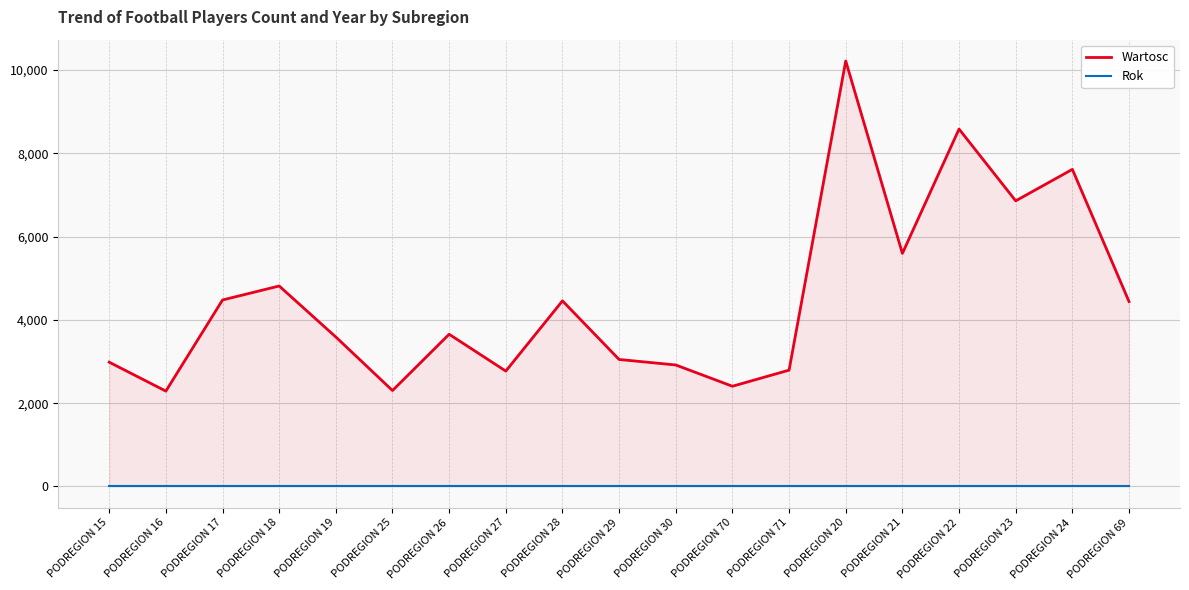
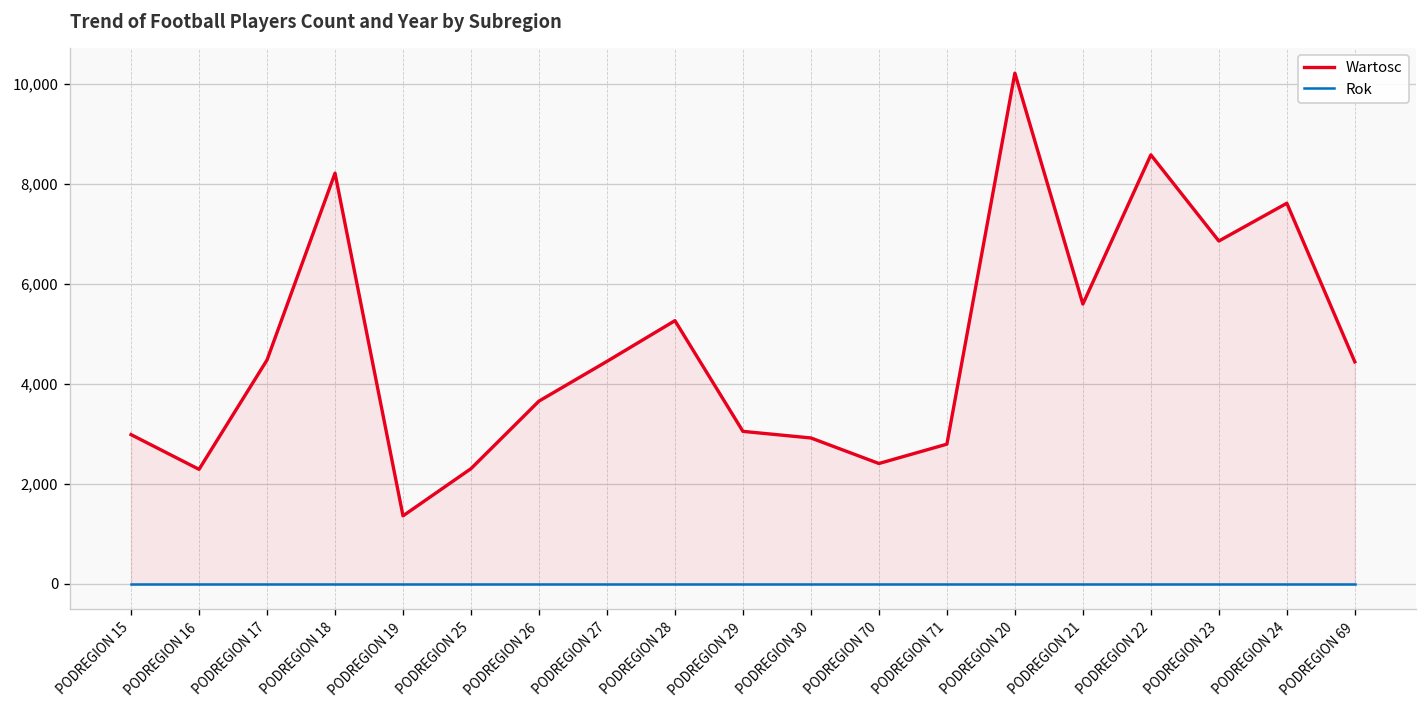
  {
    "Wartosc": {
      "PODREGION 15": "3,000",
      "PODREGION 16": "2,300",
      "PODREGION 17": "4,500",
-     "PODREGION 18": "4,800",
-     "PODREGION 19": "3,600",
+     "PODREGION 18": "8,200",
+     "PODREGION 19": "1,400",
      "PODREGION 25": "2,300",
      "PODREGION 26": "3,700",
-     "PODREGION 27": "2,800",
-     "PODREGION 28": "4,500",
+     "PODREGION 27": "4,500",
+     "PODREGION 28": "5,300",
      "PODREGION 29": "3,000",
      "PODREGION 30": "2,900",
      "PODREGION 70": "2,400",
      "PODREGION 71": "2,800",
      "PODREGION 20": "10,200",
      "PODREGION 21": "5,600",
      "PODREGION 22": "8,600",
      "PODREGION 23": "6,900",
      "PODREGION 24": "7,600",
      "PODREGION 69": "4,400"
    },
    "Rok": {
      "PODREGION 15": "0",
      "PODREGION 16": "0",
      "PODREGION 17": "0",
      "PODREGION 18": "0",
      "PODREGION 19": "0",
      "PODREGION 25": "0",
      "PODREGION 26": "0",
      "PODREGION 27": "0",
      "PODREGION 28": "0",
      "PODREGION 29": "0",
      "PODREGION 30": "0",
      "PODREGION 70": "0",
      "PODREGION 71": "0",
      "PODREGION 20": "0",
      "PODREGION 21": "0",
      "PODREGION 22": "0",
      "PODREGION 23": "0",
      "PODREGION 24": "0",
      "PODREGION 69": "0"
    }
  }
